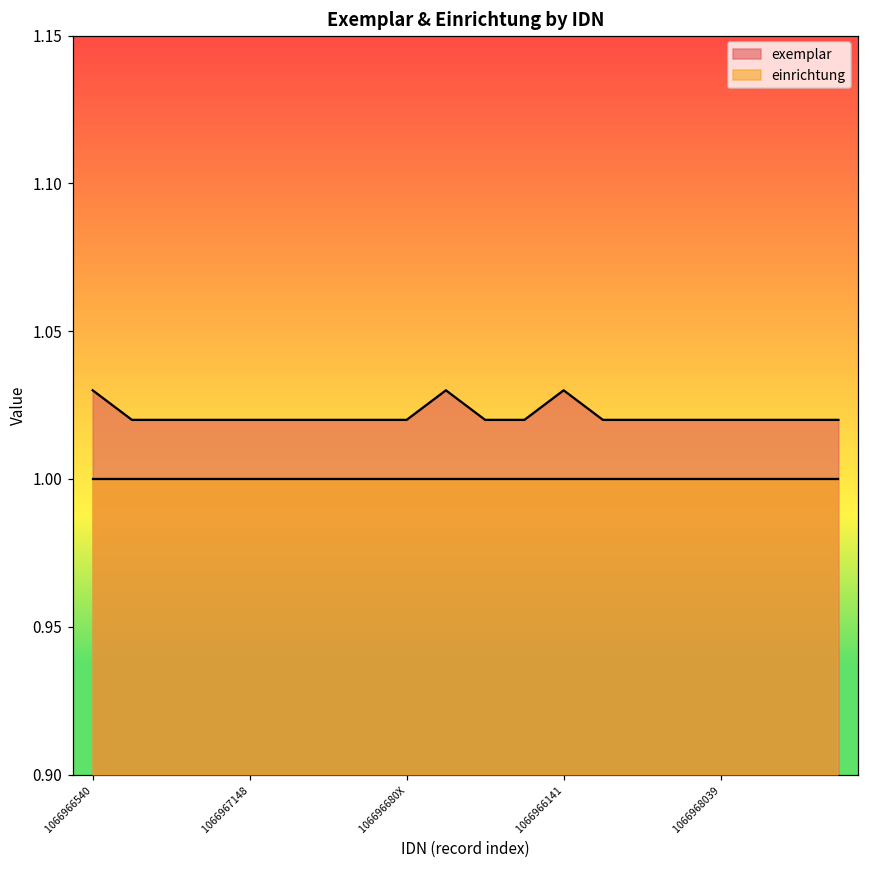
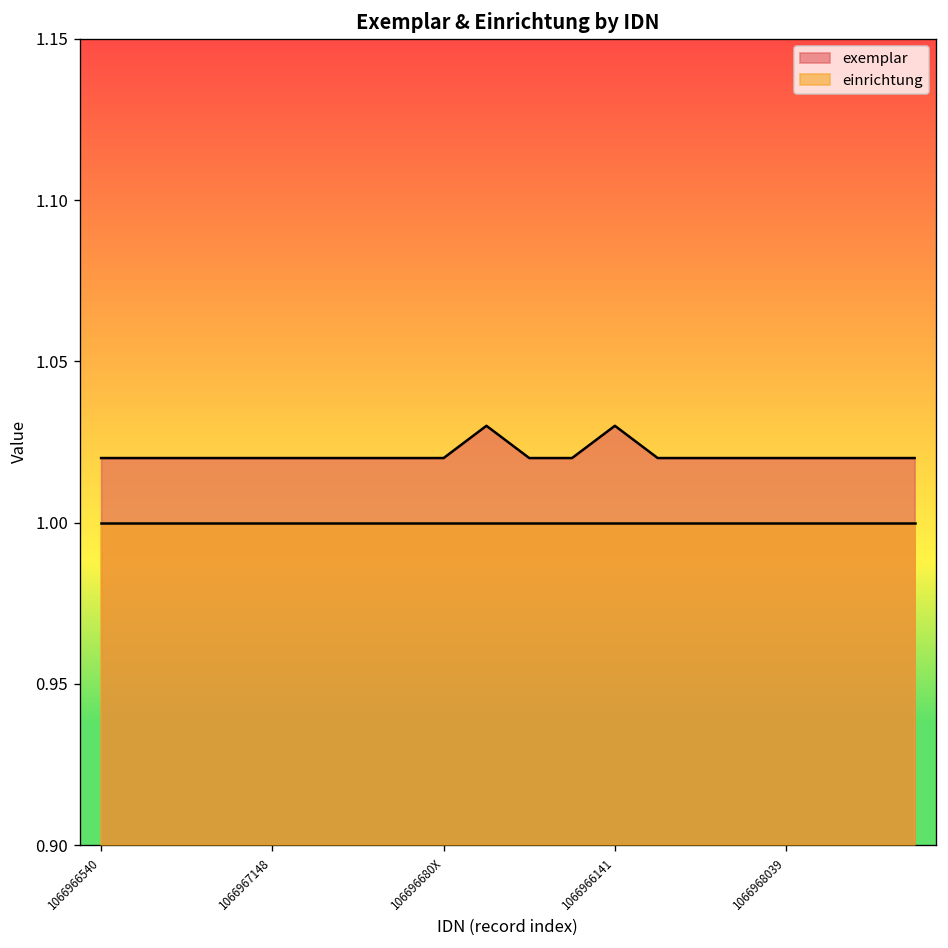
  {
    "exemplar": {
-     "1066966540": 1.03,
+     "1066966540": 1.02,
      "1066967148": 1.02,
      "106696680X": 1.02,
      "1066966141": 1.03,
      "1066968039": 1.02
    },
    "einrichtung": {
      "1066966540": 1.00,
      "1066967148": 1.00,
      "106696680X": 1.00,
      "1066966141": 1.00,
      "1066968039": 1.00
    }
  }
